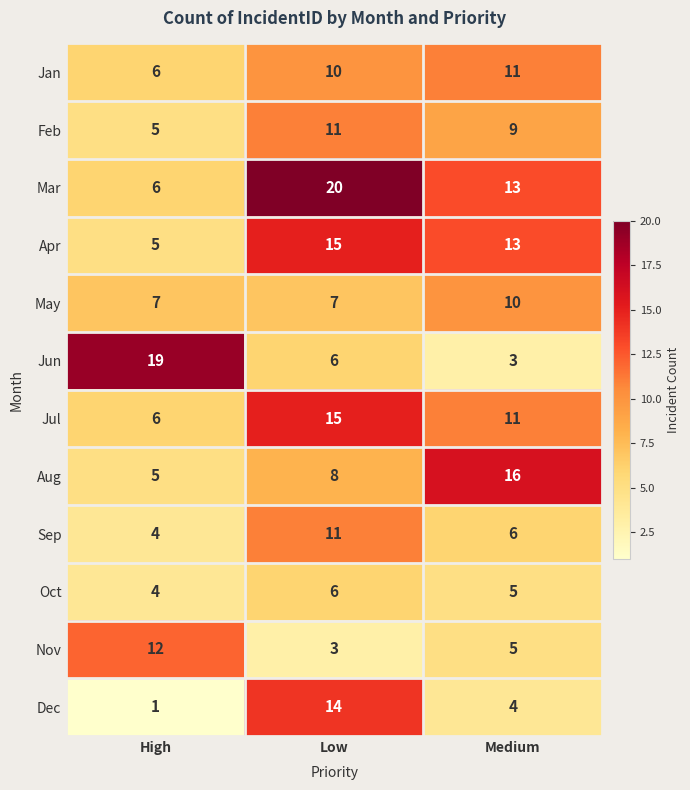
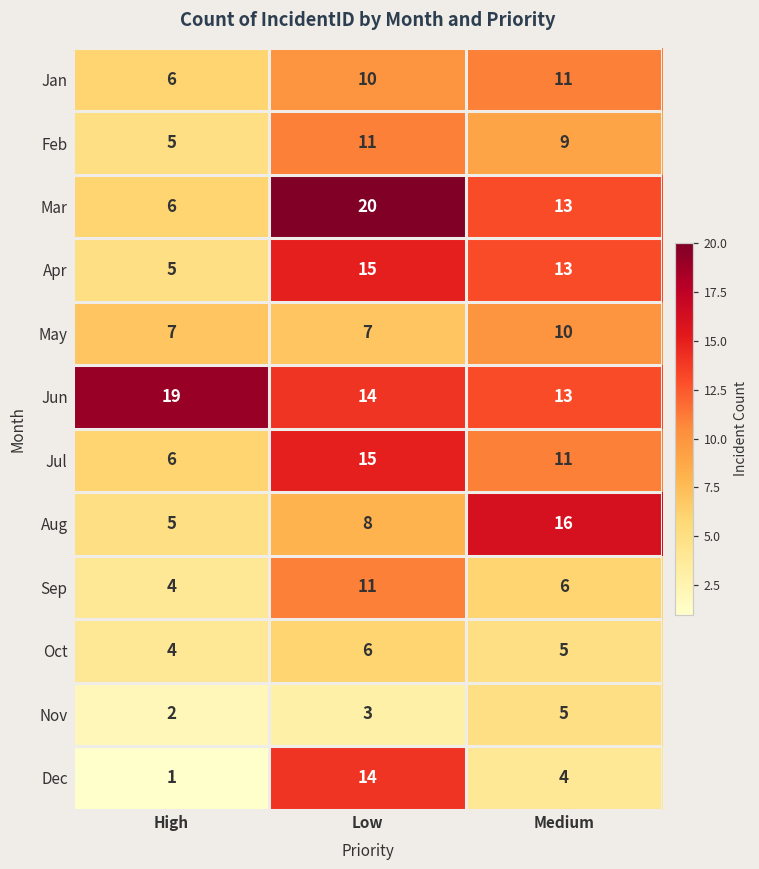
  {
    "Jan": {
      "High": 6,
      "Low": 10,
      "Medium": 11
    },
    "Feb": {
      "High": 5,
      "Low": 11,
      "Medium": 9
    },
    "Mar": {
      "High": 6,
      "Low": 20,
      "Medium": 13
    },
    "Apr": {
      "High": 5,
      "Low": 15,
      "Medium": 13
    },
    "May": {
      "High": 7,
      "Low": 7,
      "Medium": 10
    },
    "Jun": {
      "High": 19,
-     "Low": 6,
-     "Medium": 3
+     "Low": 14,
+     "Medium": 13
    },
    "Jul": {
      "High": 6,
      "Low": 15,
      "Medium": 11
    },
    "Aug": {
      "High": 5,
      "Low": 8,
      "Medium": 16
    },
    "Sep": {
      "High": 4,
      "Low": 11,
      "Medium": 6
    },
    "Oct": {
      "High": 4,
      "Low": 6,
      "Medium": 5
    },
    "Nov": {
-     "High": 12,
+     "High": 2,
      "Low": 3,
      "Medium": 5
    },
    "Dec": {
      "High": 1,
      "Low": 14,
      "Medium": 4
    }
  }
